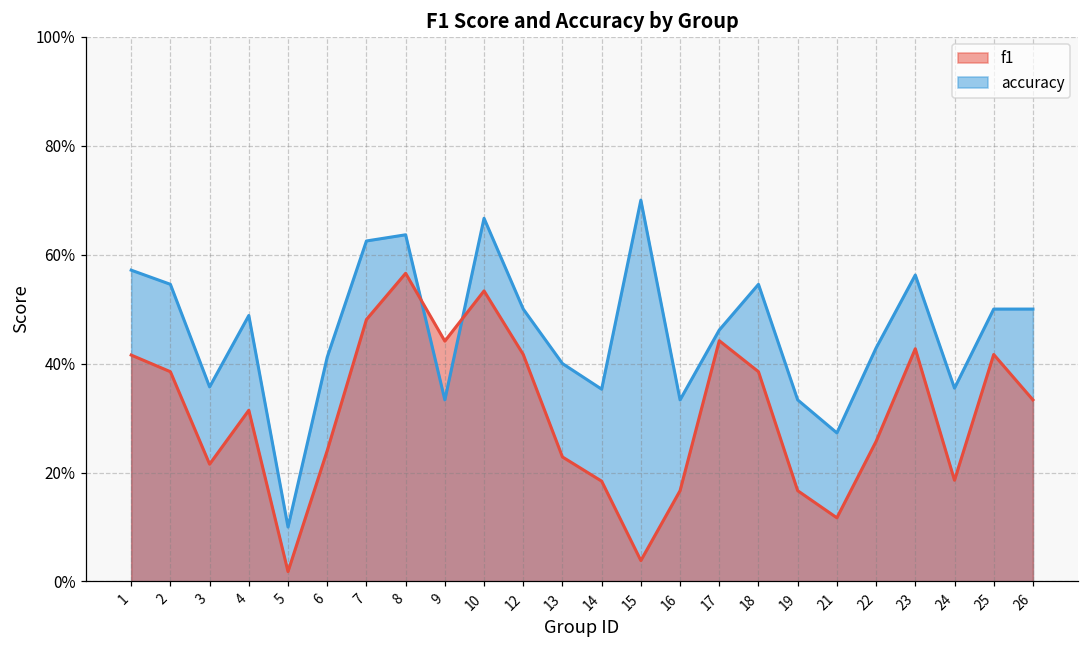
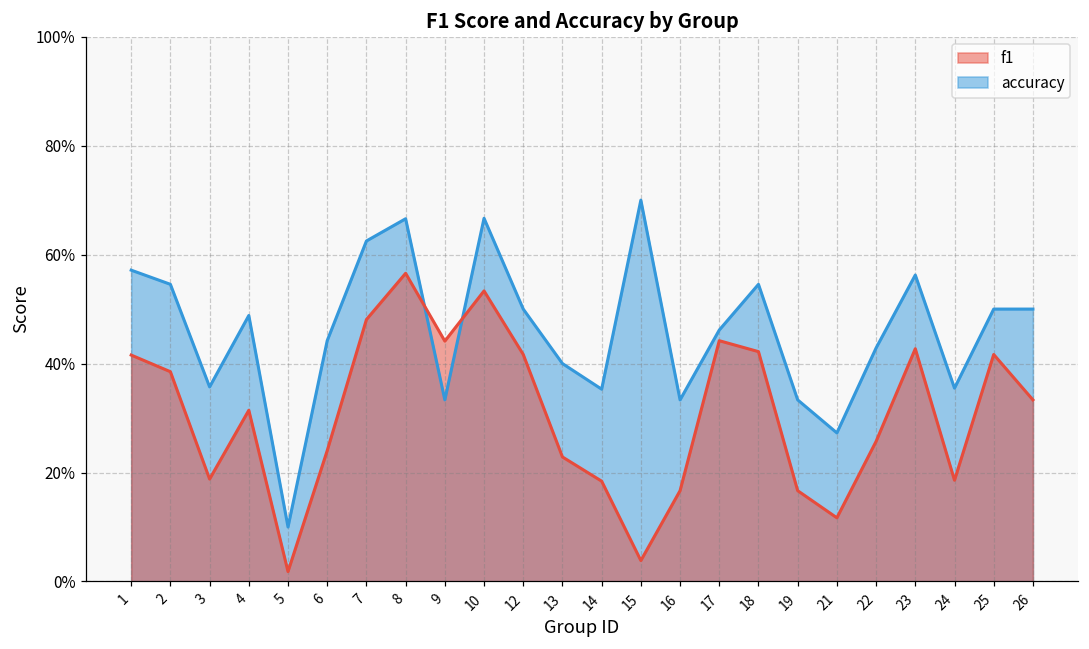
  {
    "accuracy": {
      "1": "57%",
      "2": "55%",
      "3": "36%",
      "4": "49%",
      "5": "10%",
-     "6": "41%",
+     "6": "44%",
      "7": "63%",
-     "8": "64%",
+     "8": "67%",
      "9": "33%",
      "10": "67%",
      "12": "50%",
      "13": "40%",
      "14": "35%",
      "15": "70%",
      "16": "33%",
      "17": "46%",
      "18": "55%",
      "19": "33%",
      "21": "27%",
      "22": "43%",
      "23": "56%",
      "24": "35%",
      "25": "50%",
      "26": "50%"
    },
    "f1": {
      "1": "42%",
      "2": "39%",
-     "3": "22%",
+     "3": "19%",
      "4": "31%",
      "5": "2%",
      "6": "24%",
      "7": "48%",
      "8": "57%",
      "9": "44%",
      "10": "53%",
      "12": "42%",
      "13": "23%",
      "14": "18%",
      "15": "4%",
      "16": "17%",
      "17": "44%",
-     "18": "39%",
+     "18": "42%",
      "19": "17%",
      "21": "12%",
      "22": "26%",
      "23": "43%",
      "24": "19%",
      "25": "42%",
      "26": "33%"
    }
  }
